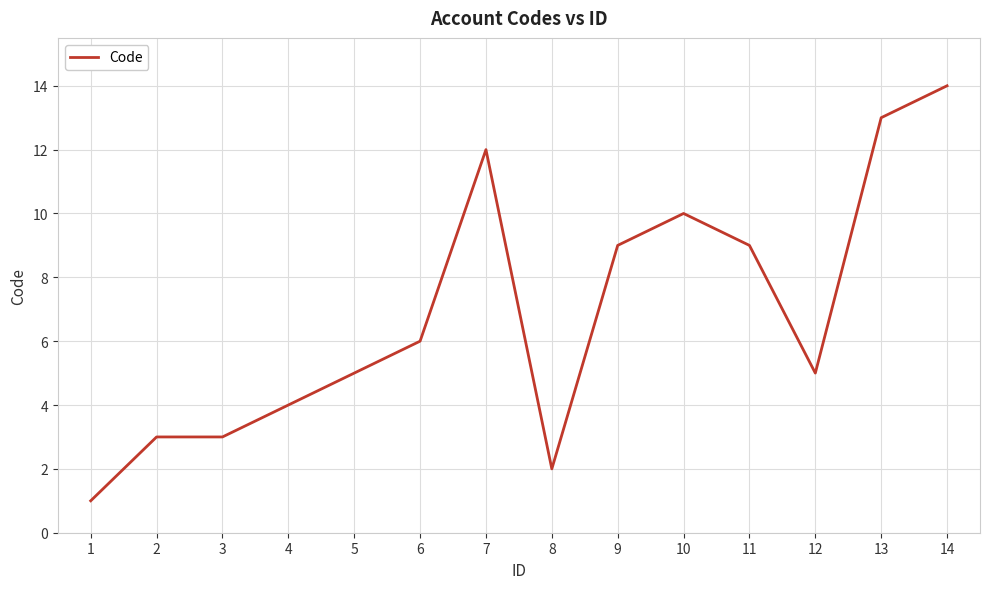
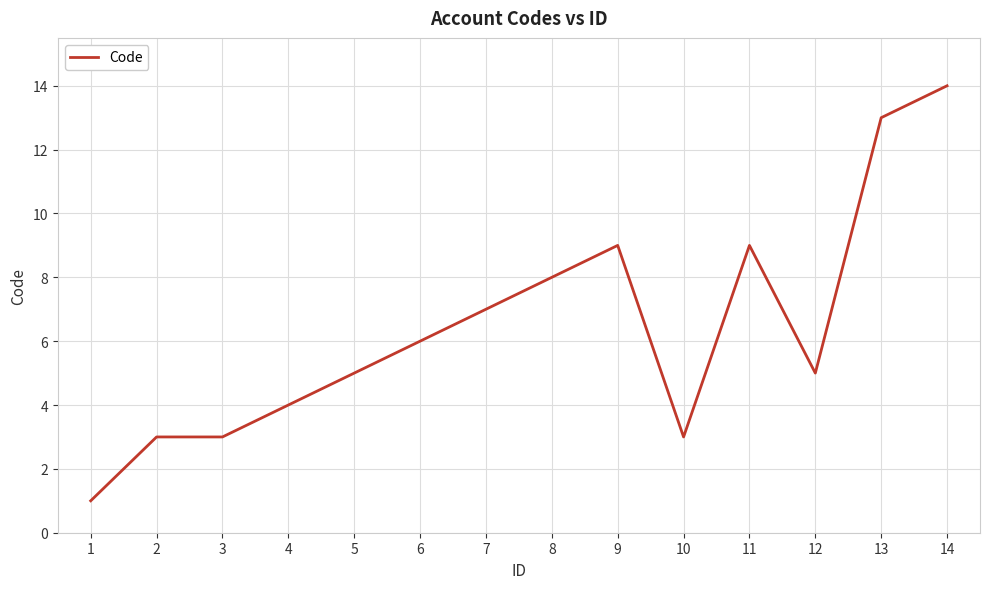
  {
    "1": 1,
    "2": 3,
    "3": 3,
    "4": 4,
    "5": 5,
    "6": 6,
-   "7": 12,
-   "8": 2,
+   "7": 7,
+   "8": 8,
    "9": 9,
-   "10": 10,
+   "10": 3,
    "11": 9,
    "12": 5,
    "13": 13,
    "14": 14
  }
